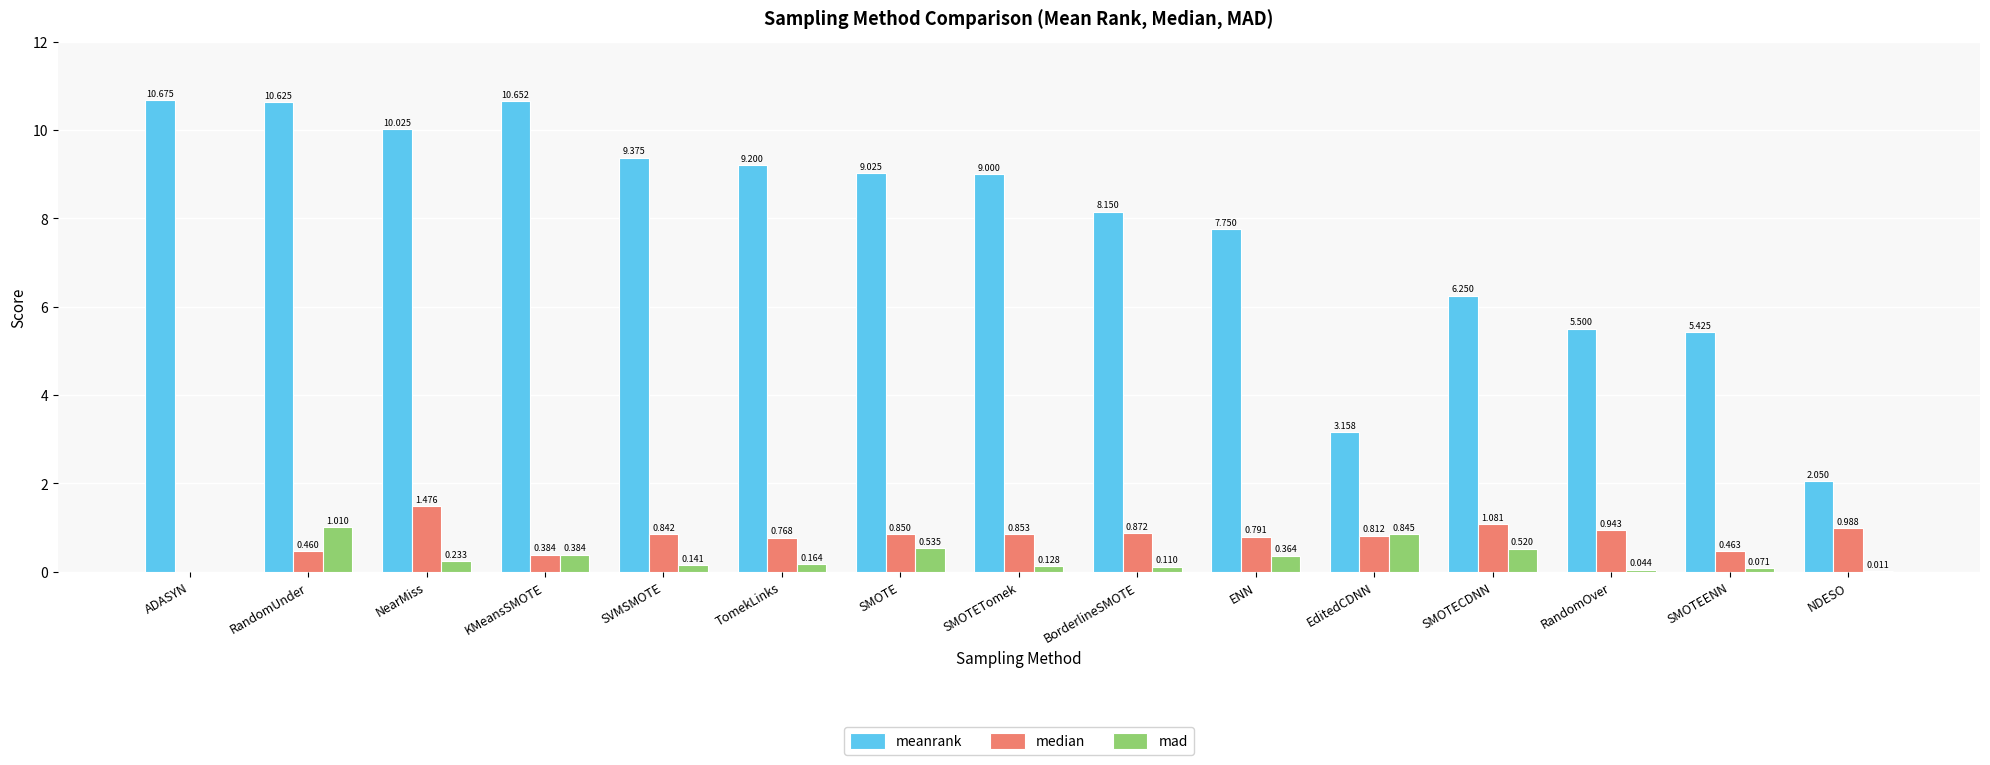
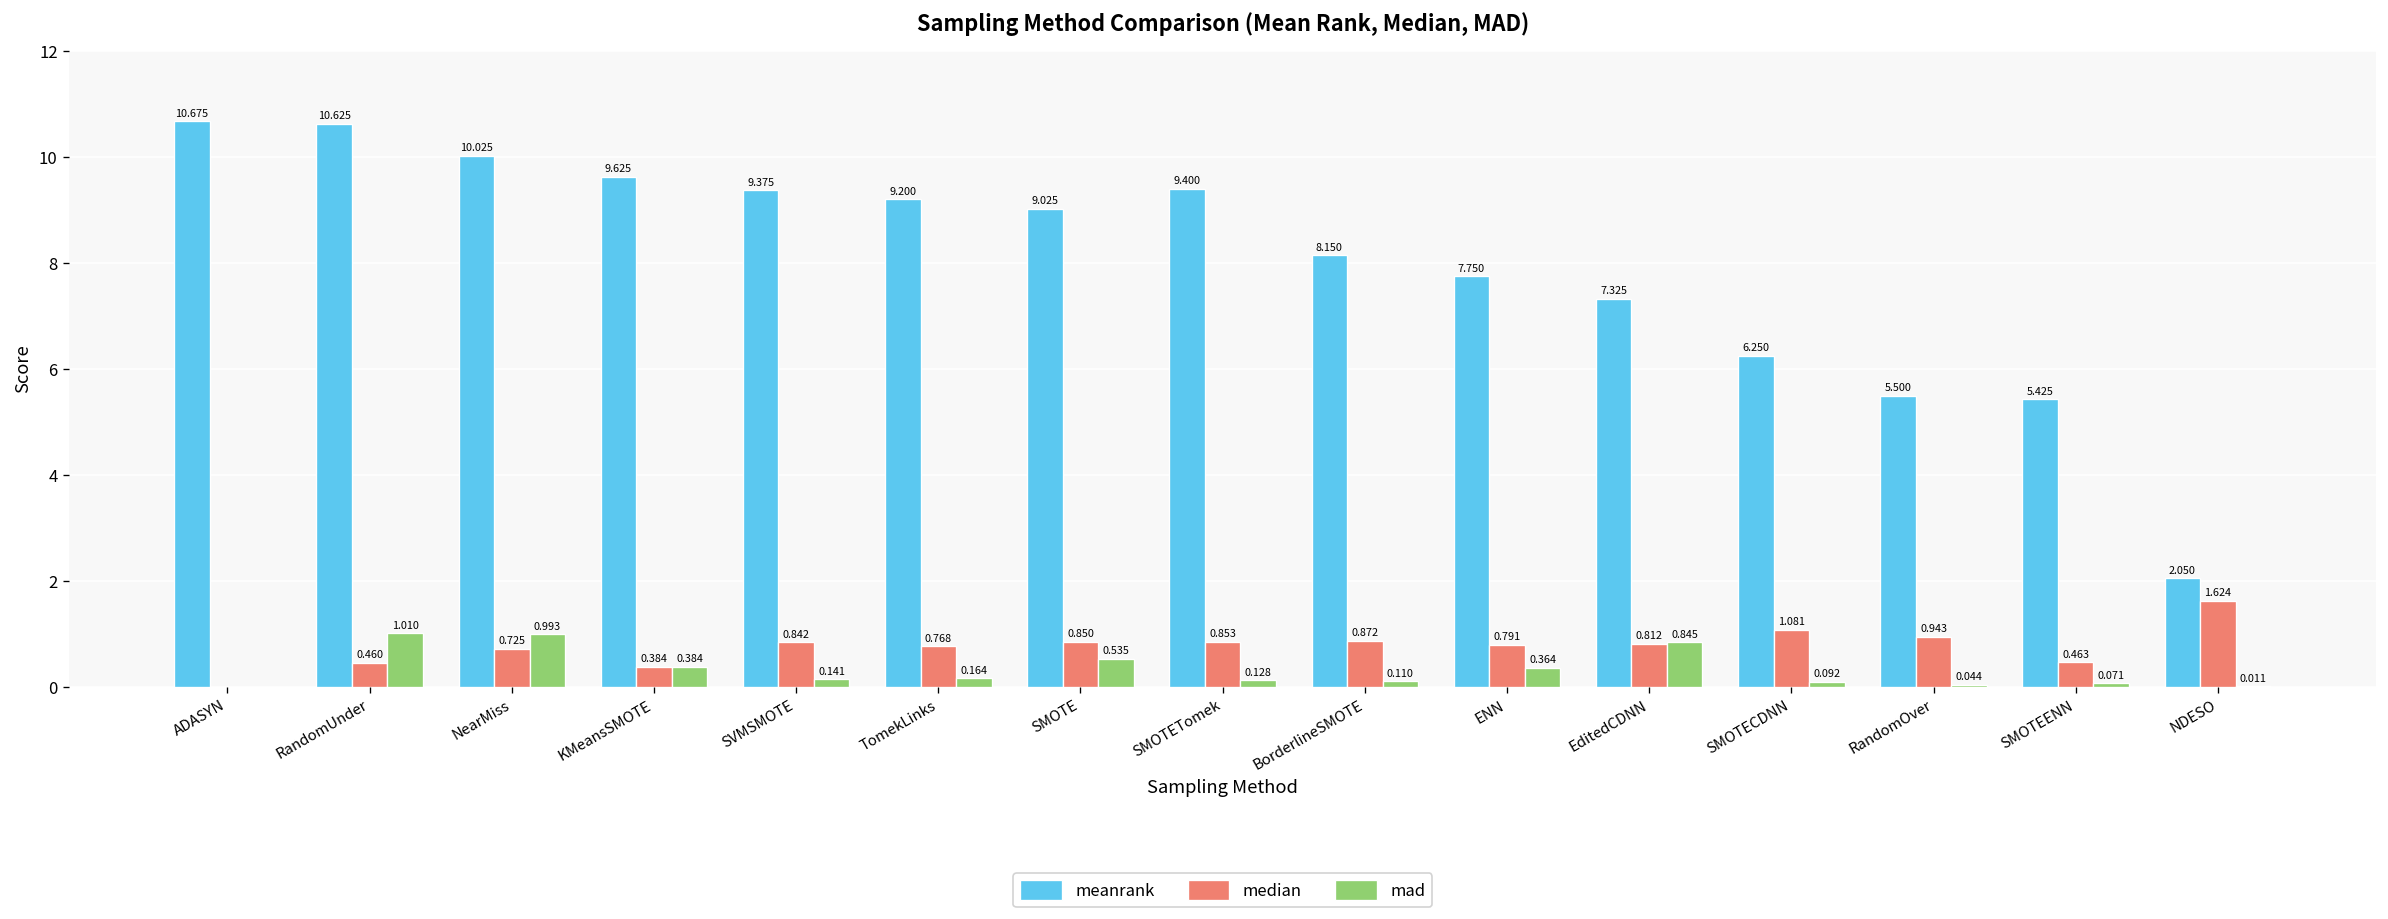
  {
    "meanrank": {
      "ADASYN": 10.675,
      "RandomUnder": 10.625,
      "NearMiss": 10.025,
-     "KMeansSMOTE": 10.652,
+     "KMeansSMOTE": 9.625,
      "SVMSMOTE": 9.375,
      "TomekLinks": 9.200,
      "SMOTE": 9.025,
-     "SMOTETomek": 9.000,
+     "SMOTETomek": 9.400,
      "BorderlineSMOTE": 8.150,
      "ENN": 7.750,
-     "EditedCDNN": 3.158,
+     "EditedCDNN": 7.325,
      "SMOTECDNN": 6.250,
      "RandomOver": 5.500,
      "SMOTEENN": 5.425,
      "NDESO": 2.050
    },
    "median": {
      "RandomUnder": 0.460,
-     "NearMiss": 1.476,
+     "NearMiss": 0.725,
      "KMeansSMOTE": 0.384,
      "SVMSMOTE": 0.842,
      "TomekLinks": 0.768,
      "SMOTE": 0.850,
      "SMOTETomek": 0.853,
      "BorderlineSMOTE": 0.872,
      "ENN": 0.791,
      "EditedCDNN": 0.812,
      "SMOTECDNN": 1.081,
      "RandomOver": 0.943,
      "SMOTEENN": 0.463,
-     "NDESO": 0.988
+     "NDESO": 1.624
    },
    "mad": {
      "RandomUnder": 1.010,
-     "NearMiss": 0.233,
+     "NearMiss": 0.993,
      "KMeansSMOTE": 0.384,
      "SVMSMOTE": 0.141,
      "TomekLinks": 0.164,
      "SMOTE": 0.535,
      "SMOTETomek": 0.128,
      "BorderlineSMOTE": 0.110,
      "ENN": 0.364,
      "EditedCDNN": 0.845,
-     "SMOTECDNN": 0.520,
+     "SMOTECDNN": 0.092,
      "RandomOver": 0.044,
      "SMOTEENN": 0.071,
      "NDESO": 0.011
    }
  }
